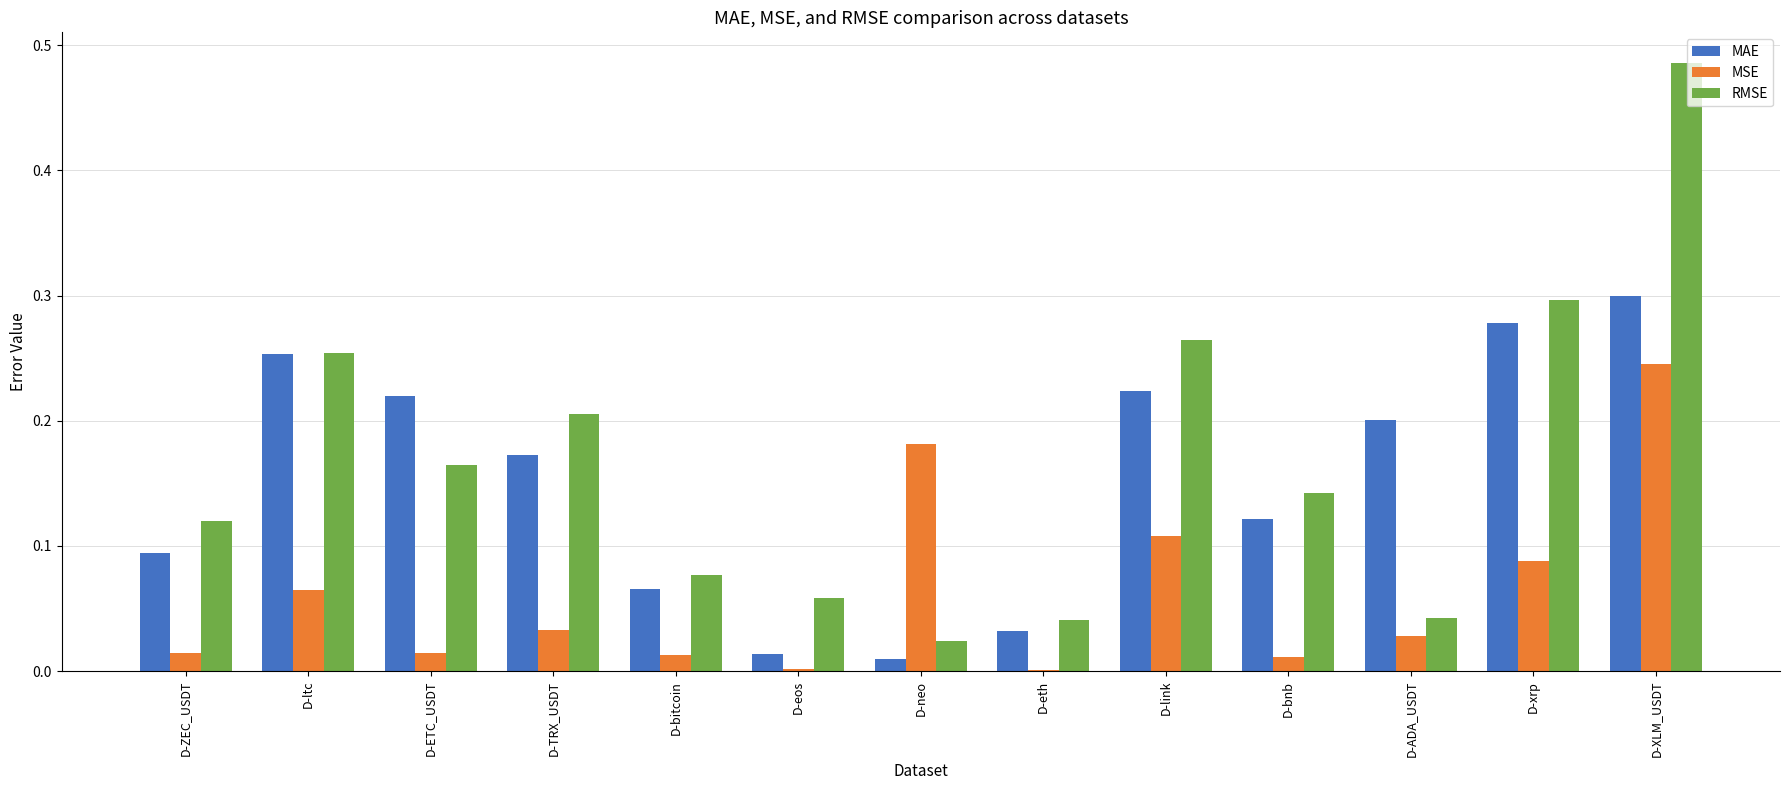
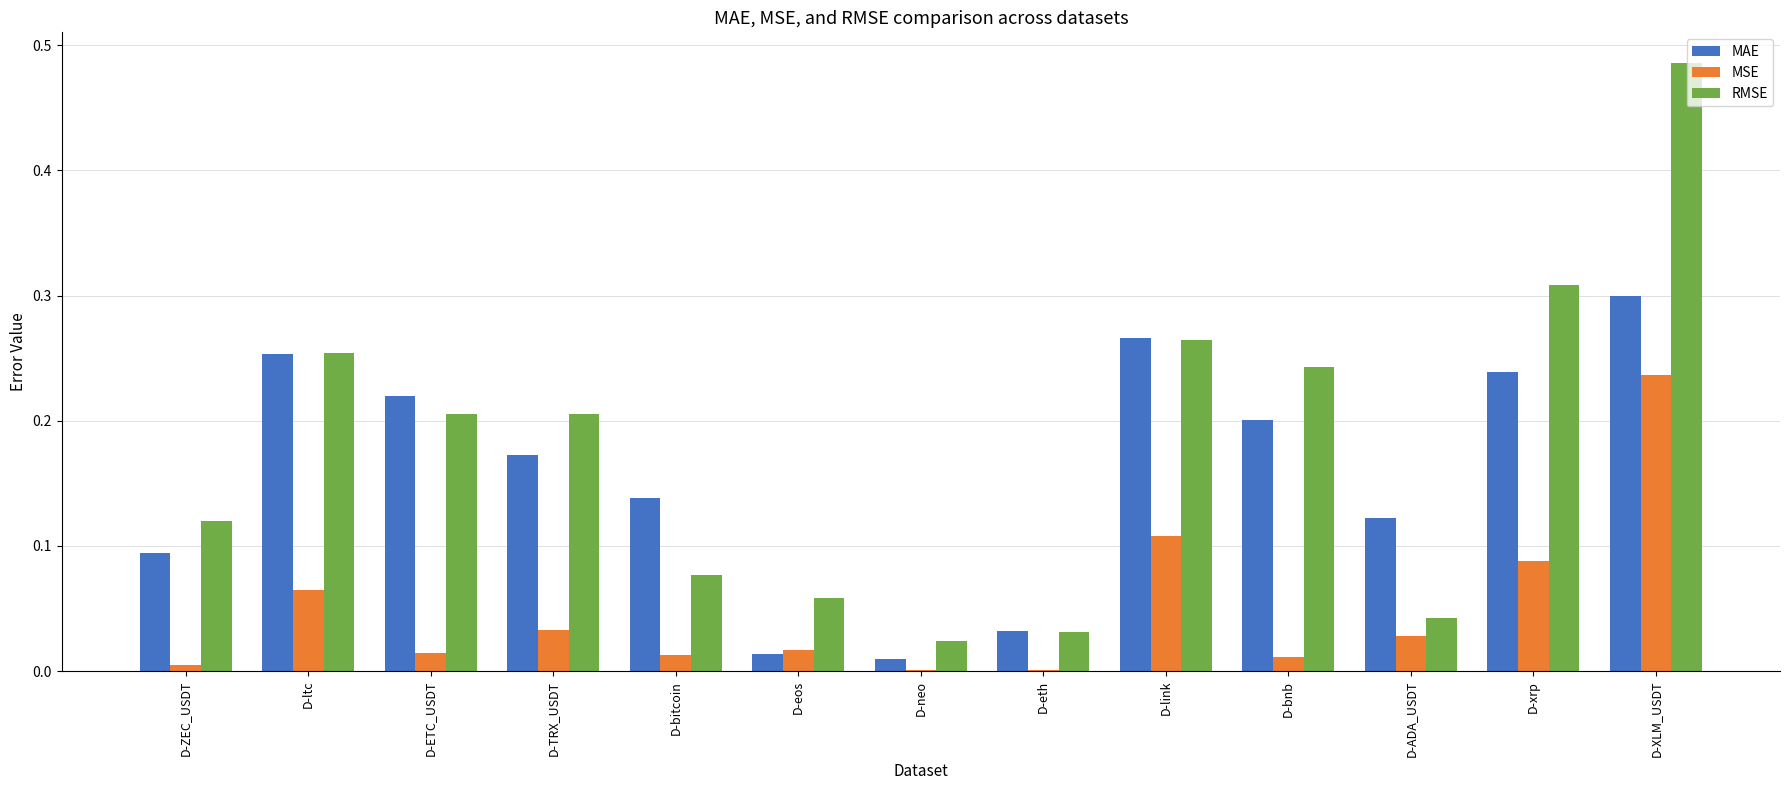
  {
    "MAE": {
      "D-ZEC_USDT": 0.094,
      "D-ltc": 0.253,
      "D-ETC_USDT": 0.220,
      "D-TRX_USDT": 0.172,
-     "D-bitcoin": 0.066,
+     "D-bitcoin": 0.138,
      "D-eos": 0.014,
      "D-neo": 0.009,
      "D-eth": 0.032,
-     "D-link": 0.224,
-     "D-bnb": 0.122,
-     "D-ADA_USDT": 0.200,
-     "D-xrp": 0.278,
+     "D-link": 0.266,
+     "D-bnb": 0.201,
+     "D-ADA_USDT": 0.123,
+     "D-xrp": 0.239,
      "D-XLM_USDT": 0.300
    },
    "MSE": {
-     "D-ZEC_USDT": 0.014,
+     "D-ZEC_USDT": 0.005,
      "D-ltc": 0.065,
      "D-ETC_USDT": 0.014,
      "D-TRX_USDT": 0.033,
      "D-bitcoin": 0.013,
-     "D-eos": 0.002,
-     "D-neo": 0.181,
+     "D-eos": 0.017,
+     "D-neo": 0.001,
      "D-link": 0.108,
      "D-bnb": 0.011,
      "D-ADA_USDT": 0.028,
      "D-xrp": 0.088,
-     "D-XLM_USDT": 0.245
+     "D-XLM_USDT": 0.236
    },
    "RMSE": {
      "D-ZEC_USDT": 0.120,
      "D-ltc": 0.254,
-     "D-ETC_USDT": 0.165,
+     "D-ETC_USDT": 0.205,
      "D-TRX_USDT": 0.206,
      "D-bitcoin": 0.076,
      "D-eos": 0.058,
      "D-neo": 0.024,
-     "D-eth": 0.041,
+     "D-eth": 0.031,
      "D-link": 0.264,
-     "D-bnb": 0.142,
+     "D-bnb": 0.243,
      "D-ADA_USDT": 0.042,
-     "D-xrp": 0.296,
+     "D-xrp": 0.308,
      "D-XLM_USDT": 0.486
    }
  }
